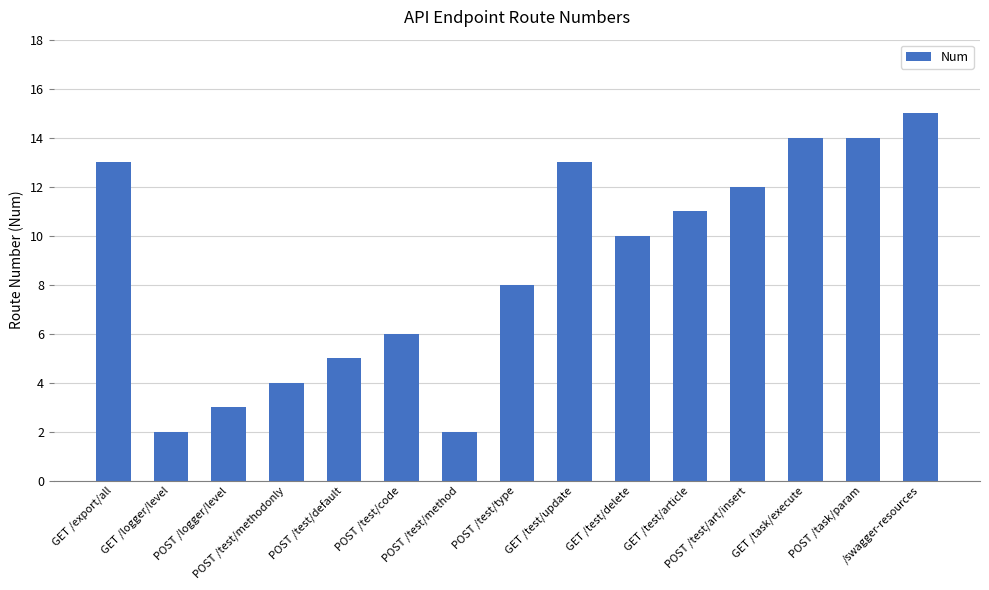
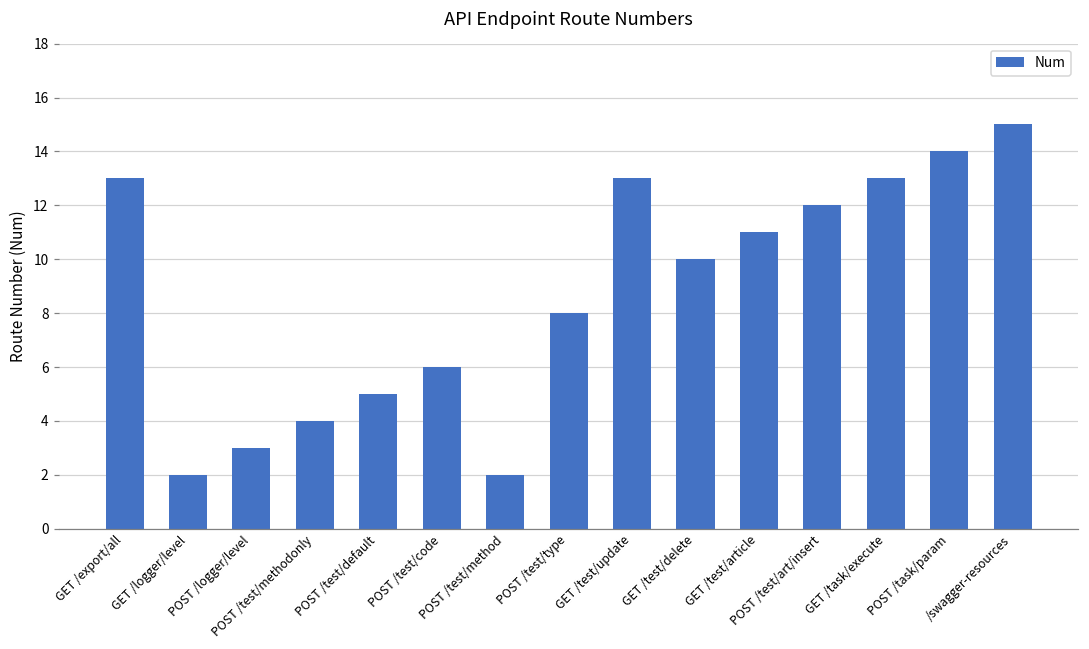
  {
    "GET /export/all": 13,
    "GET /logger/level": 2,
    "POST /logger/level": 3,
    "POST /test/methodonly": 4,
    "POST /test/default": 5,
    "POST /test/code": 6,
    "POST /test/method": 2,
    "POST /test/type": 8,
    "GET /test/update": 13,
    "GET /test/delete": 10,
    "GET /test/article": 11,
    "POST /test/art/insert": 12,
-   "GET /task/execute": 14,
+   "GET /task/execute": 13,
    "POST /task/param": 14,
    "/swagger-resources": 15
  }
